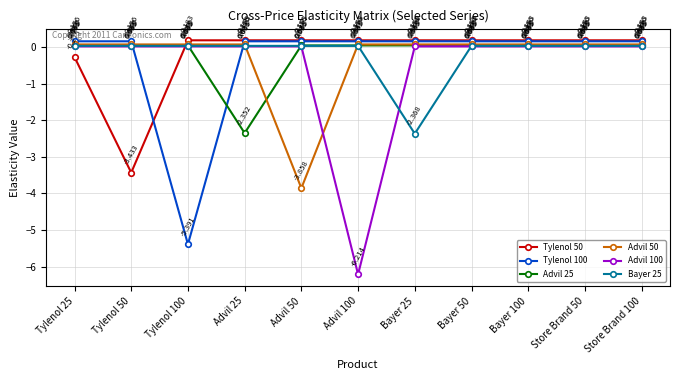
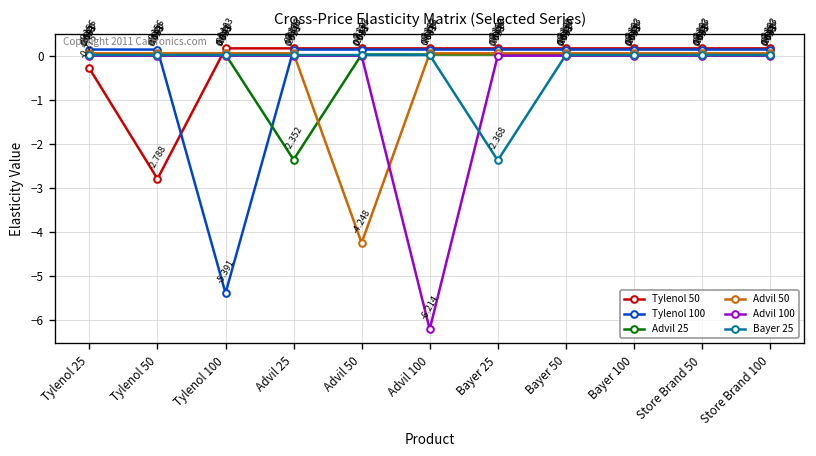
  {
    "Tylenol 50": {
-     "Tylenol 50": -3.433
+     "Tylenol 50": -2.788
    },
    "Tylenol 100": {
      "Tylenol 100": -5.391
    },
    "Advil 25": {
      "Advil 25": -2.352
    },
    "Advil 50": {
-     "Advil 50": -3.858
+     "Advil 50": -4.248
    },
    "Advil 100": {
      "Advil 100": -6.214
    },
    "Bayer 25": {
      "Bayer 25": -2.368
    }
  }
